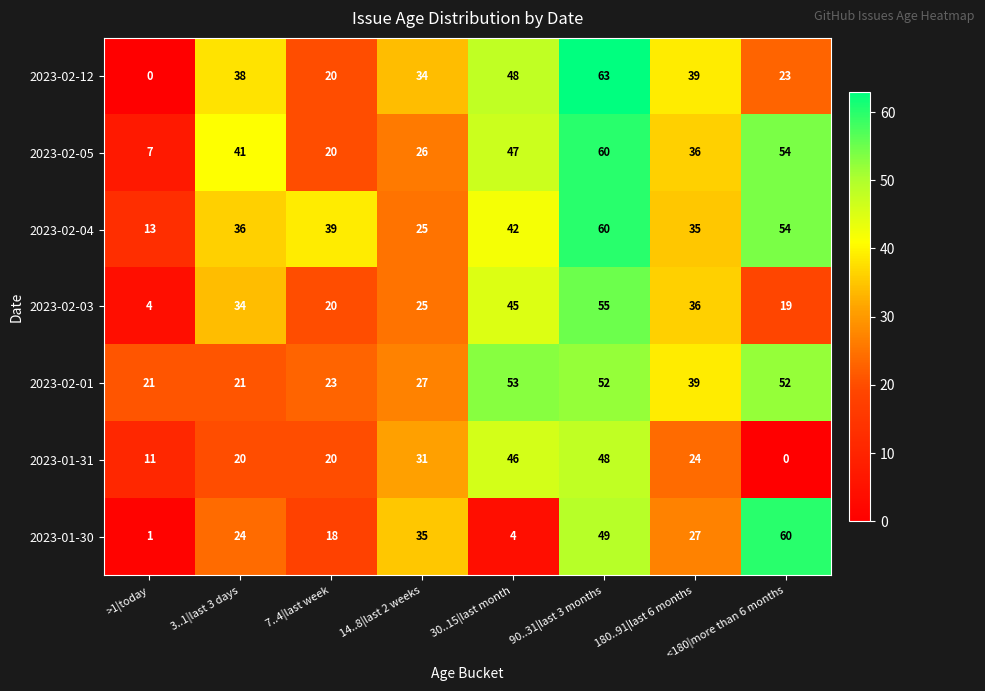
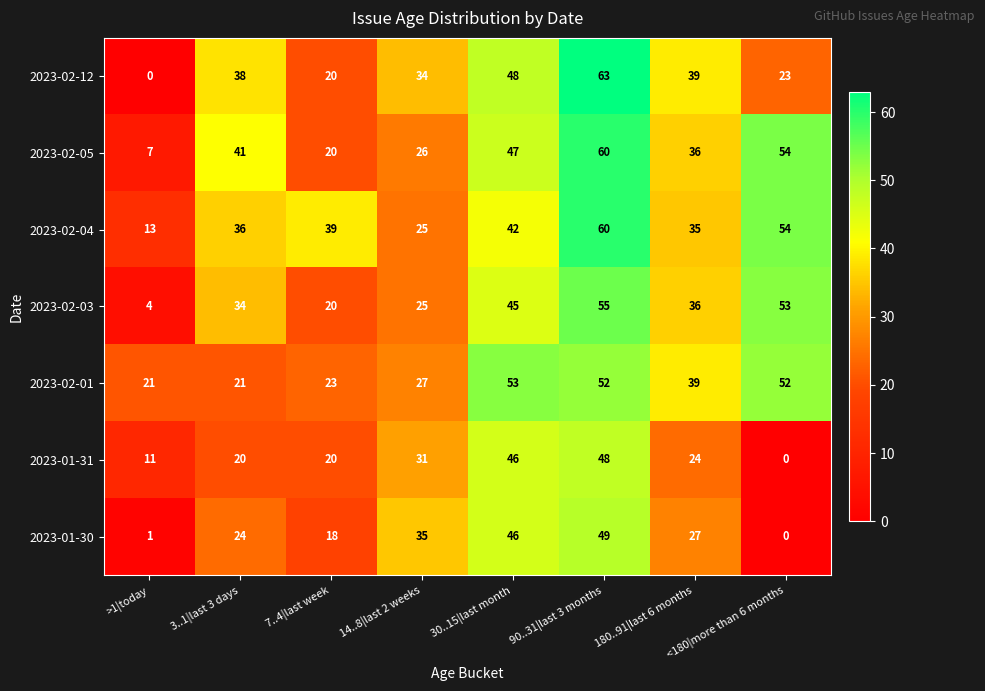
  {
    "2023-02-12": {
      ">1|today": 0,
      "3..1|last 3 days": 38,
      "7..4|last week": 20,
      "14..8|last 2 weeks": 34,
      "30..15|last month": 48,
      "90..31|last 3 months": 63,
      "180..91|last 6 months": 39,
      "<180|more than 6 months": 23
    },
    "2023-02-05": {
      ">1|today": 7,
      "3..1|last 3 days": 41,
      "7..4|last week": 20,
      "14..8|last 2 weeks": 26,
      "30..15|last month": 47,
      "90..31|last 3 months": 60,
      "180..91|last 6 months": 36,
      "<180|more than 6 months": 54
    },
    "2023-02-04": {
      ">1|today": 13,
      "3..1|last 3 days": 36,
      "7..4|last week": 39,
      "14..8|last 2 weeks": 25,
      "30..15|last month": 42,
      "90..31|last 3 months": 60,
      "180..91|last 6 months": 35,
      "<180|more than 6 months": 54
    },
    "2023-02-03": {
      ">1|today": 4,
      "3..1|last 3 days": 34,
      "7..4|last week": 20,
      "14..8|last 2 weeks": 25,
      "30..15|last month": 45,
      "90..31|last 3 months": 55,
      "180..91|last 6 months": 36,
-     "<180|more than 6 months": 19
+     "<180|more than 6 months": 53
    },
    "2023-02-01": {
      ">1|today": 21,
      "3..1|last 3 days": 21,
      "7..4|last week": 23,
      "14..8|last 2 weeks": 27,
      "30..15|last month": 53,
      "90..31|last 3 months": 52,
      "180..91|last 6 months": 39,
      "<180|more than 6 months": 52
    },
    "2023-01-31": {
      ">1|today": 11,
      "3..1|last 3 days": 20,
      "7..4|last week": 20,
      "14..8|last 2 weeks": 31,
      "30..15|last month": 46,
      "90..31|last 3 months": 48,
      "180..91|last 6 months": 24,
      "<180|more than 6 months": 0
    },
    "2023-01-30": {
      ">1|today": 1,
      "3..1|last 3 days": 24,
      "7..4|last week": 18,
      "14..8|last 2 weeks": 35,
-     "30..15|last month": 4,
+     "30..15|last month": 46,
      "90..31|last 3 months": 49,
      "180..91|last 6 months": 27,
-     "<180|more than 6 months": 60
+     "<180|more than 6 months": 0
    }
  }
